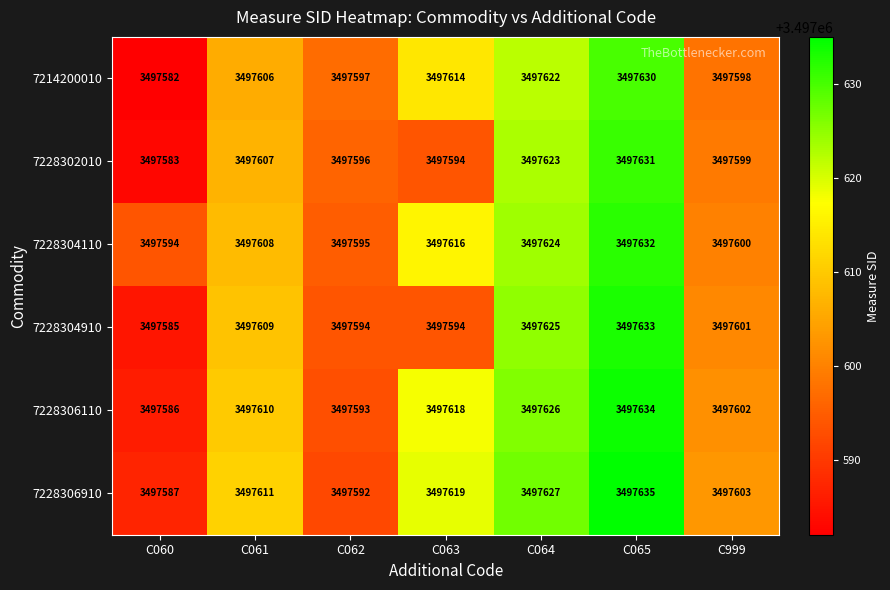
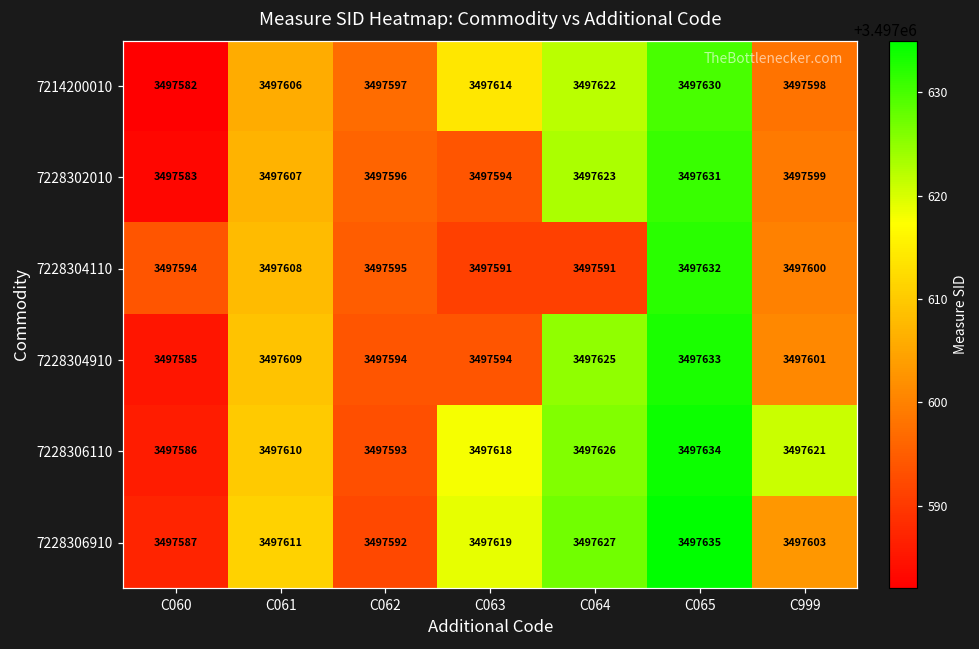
  {
    "7214200010": {
      "C060": 3497582,
      "C061": 3497606,
      "C062": 3497597,
      "C063": 3497614,
      "C064": 3497622,
      "C065": 3497630
    },
    "7228302010": {
      "C060": 3497583,
      "C061": 3497607,
      "C062": 3497596,
      "C063": 3497594,
      "C064": 3497623,
      "C065": 3497631,
      "C999": 3497599
    },
    "7228304110": {
      "C060": 3497594,
      "C061": 3497608,
      "C062": 3497595,
-     "C063": 3497616,
-     "C064": 3497624,
+     "C063": 3497591,
+     "C064": 3497591,
      "C065": 3497632,
      "C999": 3497600
    },
    "7228304910": {
      "C060": 3497585,
      "C061": 3497609,
      "C062": 3497594,
      "C063": 3497594,
      "C064": 3497625,
      "C065": 3497633,
      "C999": 3497601
    },
    "7228306110": {
      "C060": 3497586,
      "C061": 3497610,
      "C062": 3497593,
      "C063": 3497618,
      "C064": 3497626,
      "C065": 3497634,
-     "C999": 3497602
+     "C999": 3497621
    },
    "7228306910": {
      "C060": 3497587,
      "C061": 3497611,
      "C062": 3497592,
      "C063": 3497619,
      "C064": 3497627,
      "C065": 3497635,
      "C999": 3497603
    }
  }
